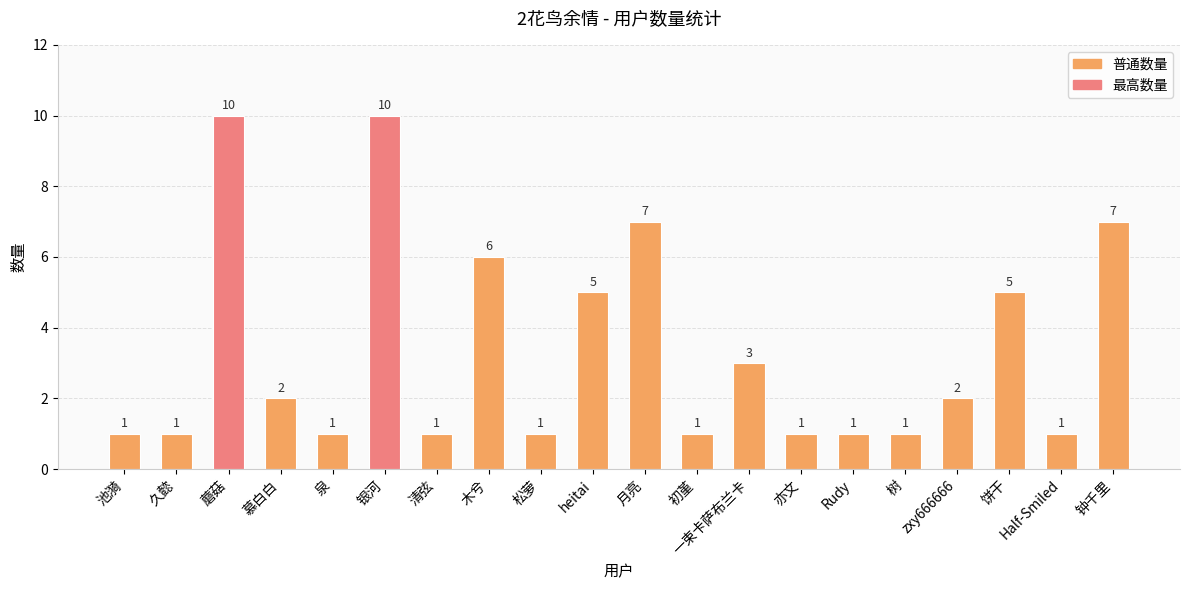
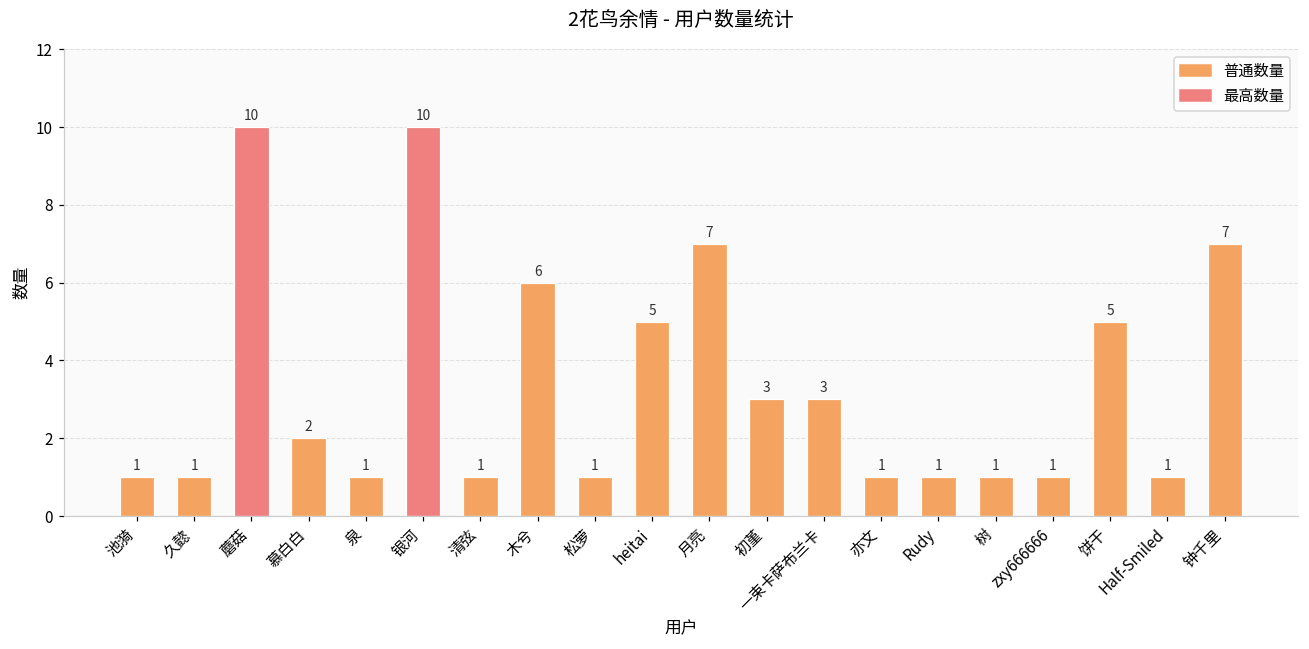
  {
    "池漪": 1,
    "久懿": 1,
    "蘑菇": 10,
    "慕白白": 2,
    "泉": 1,
    "银河": 10,
    "清弦": 1,
    "木兮": 6,
    "松萝": 1,
    "heitai": 5,
    "月亮": 7,
-   "初堇": 1,
+   "初堇": 3,
    "一束卡萨布兰卡": 3,
    "亦文": 1,
    "Rudy": 1,
    "树": 1,
-   "zxy666666": 2,
+   "zxy666666": 1,
    "饼干": 5,
    "Half-Smiled": 1,
    "钟千里": 7
  }
